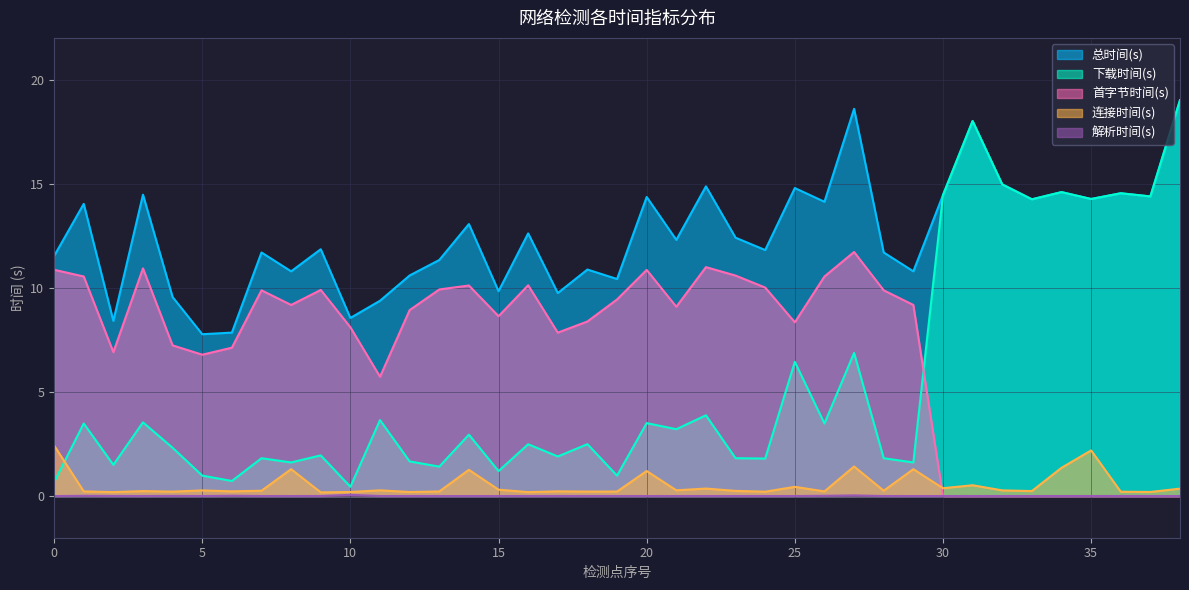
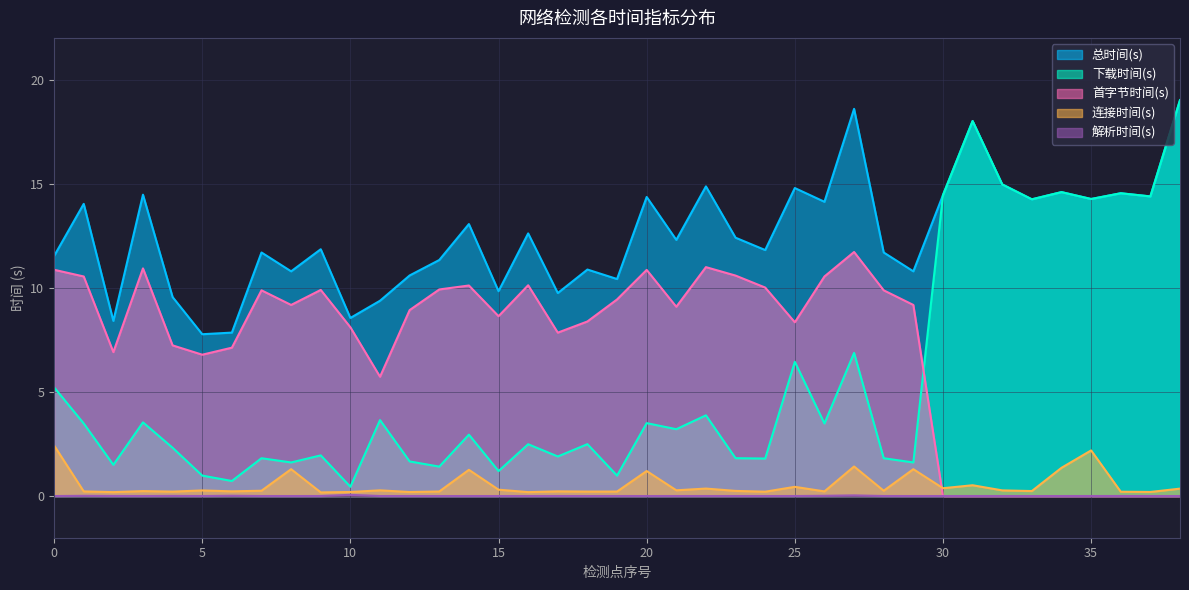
  {
    "总时间(s)": {
      "0": 11.5
    },
    "下载时间(s)": {
-     "0": 0.7
+     "0": 5.2
    },
    "首字节时间(s)": {
      "0": 10.9
    },
    "连接时间(s)": {
      "0": 2.4
    },
    "解析时间(s)": {
      "0": 0.0
    }
  }
